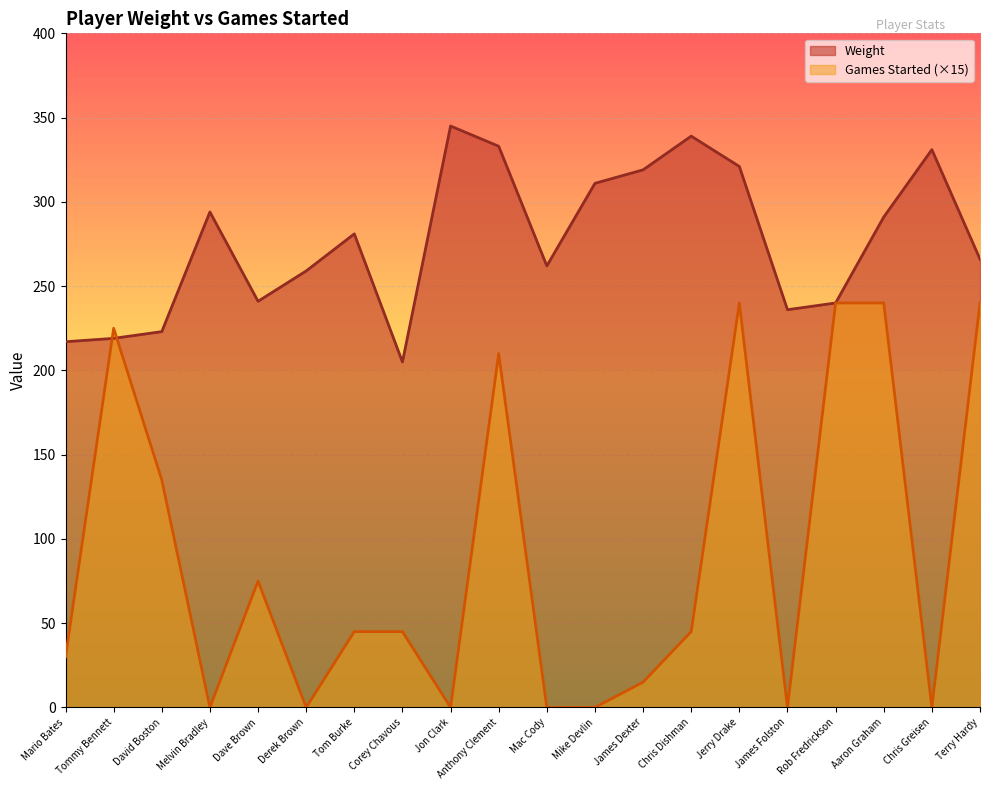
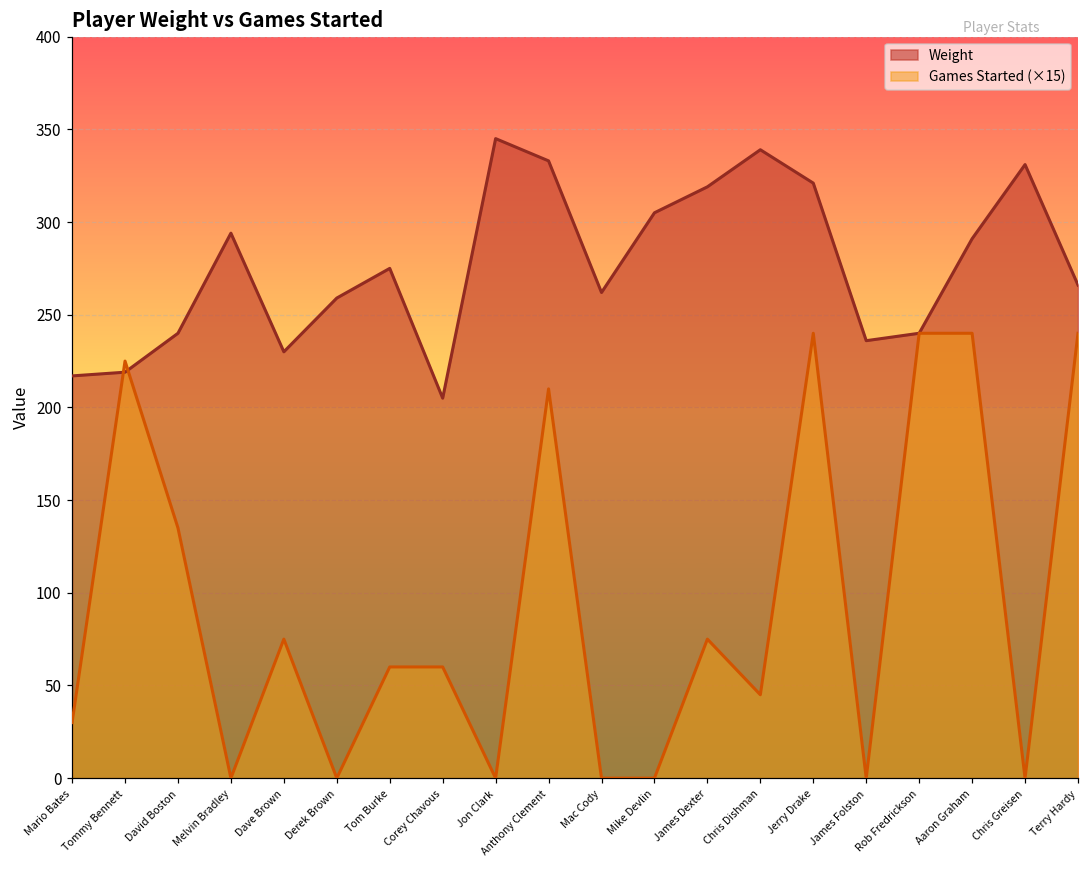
  {
    "Weight": {
      "Mario Bates": 217,
      "Tommy Bennett": 219,
-     "David Boston": 223,
+     "David Boston": 240,
      "Melvin Bradley": 294,
-     "Dave Brown": 241,
+     "Dave Brown": 230,
      "Derek Brown": 259,
-     "Tom Burke": 281,
+     "Tom Burke": 275,
      "Corey Chavous": 205,
      "Jon Clark": 345,
      "Anthony Clement": 333,
      "Mac Cody": 262,
-     "Mike Devlin": 311,
+     "Mike Devlin": 305,
      "James Dexter": 319,
      "Chris Dishman": 339,
      "Jerry Drake": 321,
      "James Folston": 236,
      "Aaron Graham": 291,
      "Chris Greisen": 331,
      "Terry Hardy": 266
    },
    "Games Started (×15)": {
      "Mario Bates": 30,
      "Tommy Bennett": 225,
      "David Boston": 135,
      "Melvin Bradley": 0,
      "Dave Brown": 75,
      "Derek Brown": 0,
-     "Tom Burke": 45,
-     "Corey Chavous": 45,
+     "Tom Burke": 60,
+     "Corey Chavous": 60,
      "Jon Clark": 0,
      "Anthony Clement": 210,
      "Mac Cody": 0,
      "Mike Devlin": 0,
-     "James Dexter": 15,
+     "James Dexter": 75,
      "Chris Dishman": 45,
      "Jerry Drake": 240,
      "James Folston": 0,
      "Aaron Graham": 240,
      "Chris Greisen": 0,
      "Terry Hardy": 240
    }
  }
